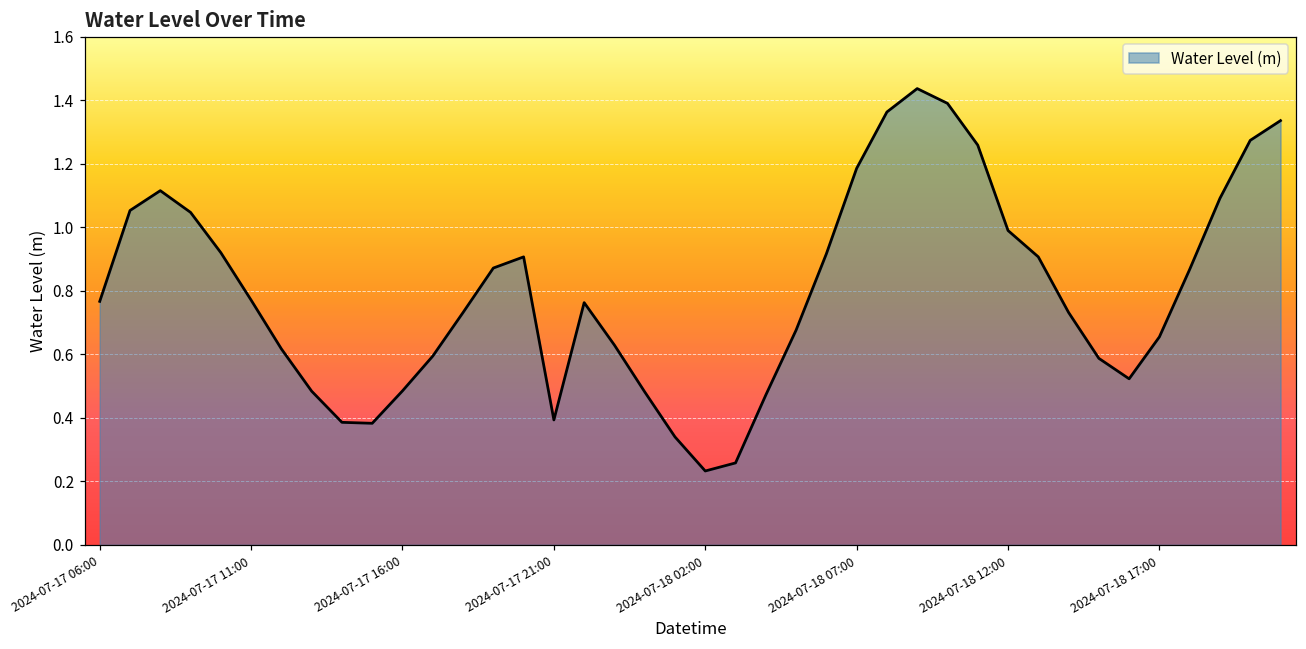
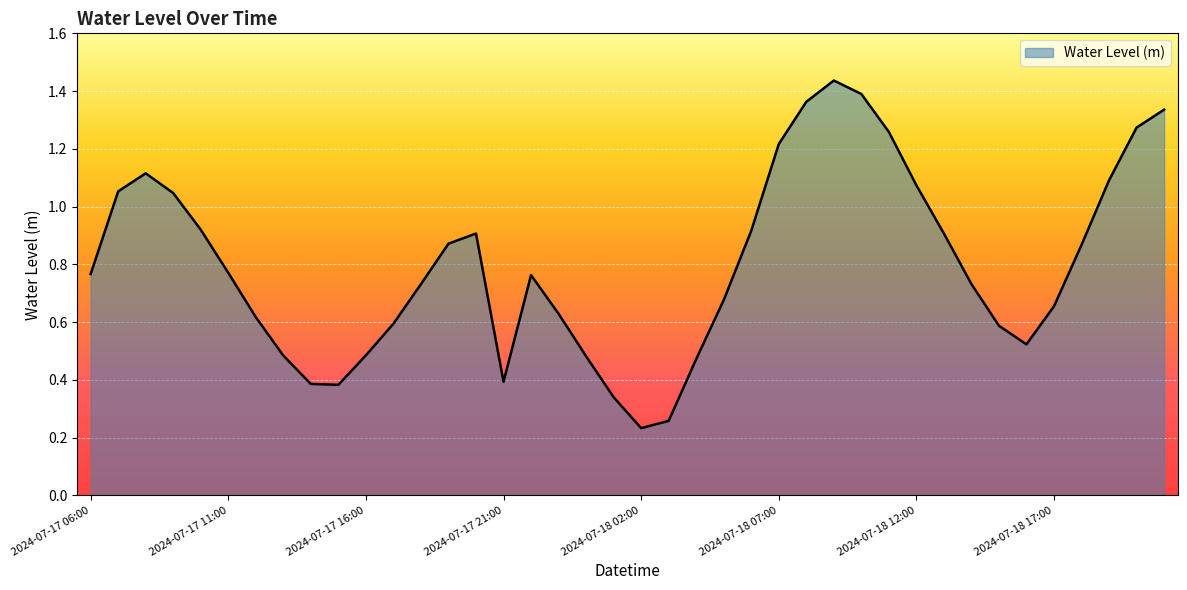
  {
    "2024-07-17 06:00": 0.77,
    "2024-07-17 11:00": 0.77,
    "2024-07-17 16:00": 0.48,
    "2024-07-17 21:00": 0.39,
    "2024-07-18 02:00": 0.23,
-   "2024-07-18 07:00": 1.19,
-   "2024-07-18 12:00": 0.99,
+   "2024-07-18 07:00": 1.22,
+   "2024-07-18 12:00": 1.07,
    "2024-07-18 17:00": 0.65
  }
